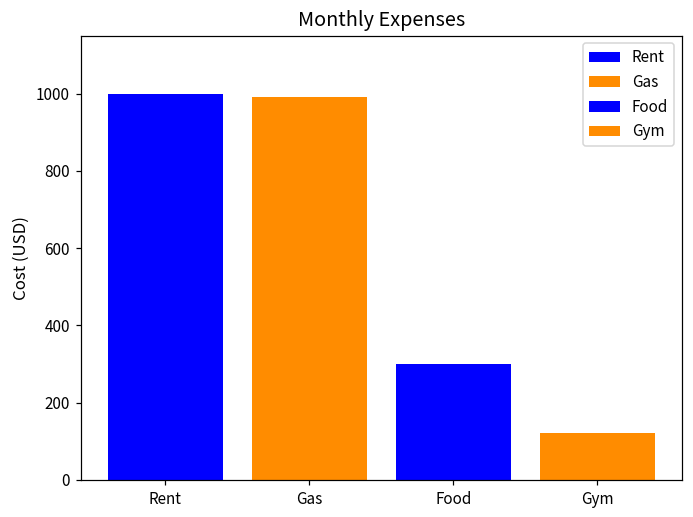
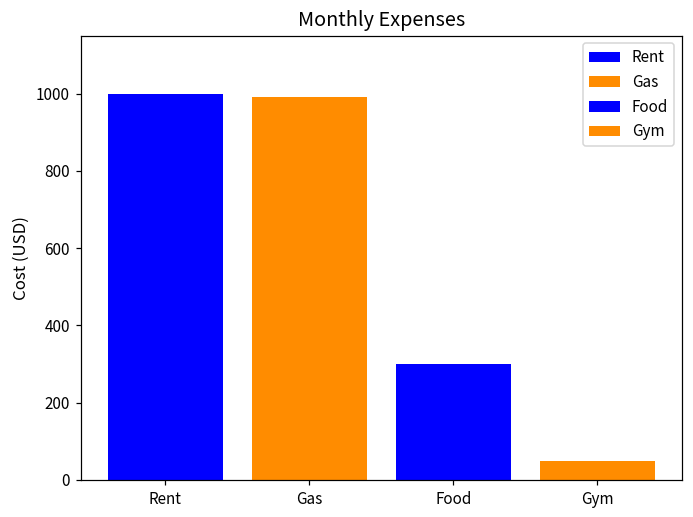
  {
    "Rent": 1000,
    "Gas": 990,
    "Food": 300,
-   "Gym": 120
+   "Gym": 50
  }
